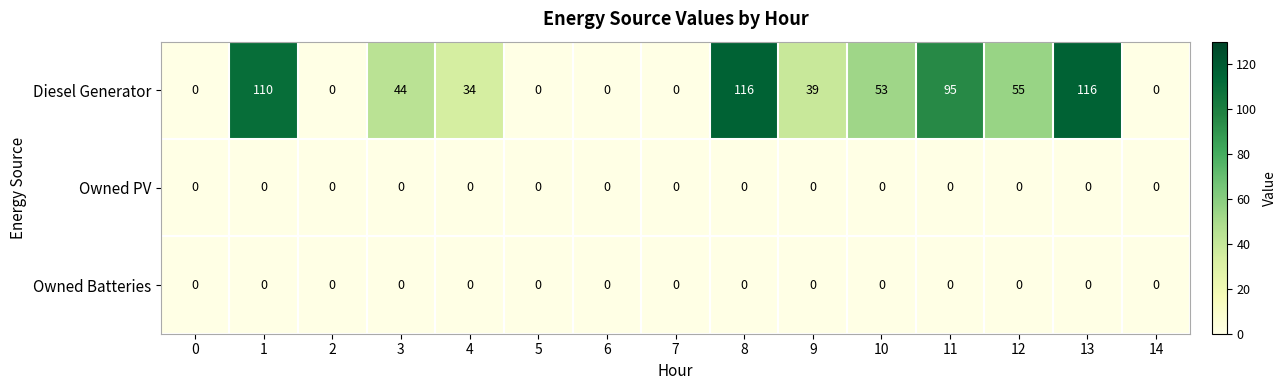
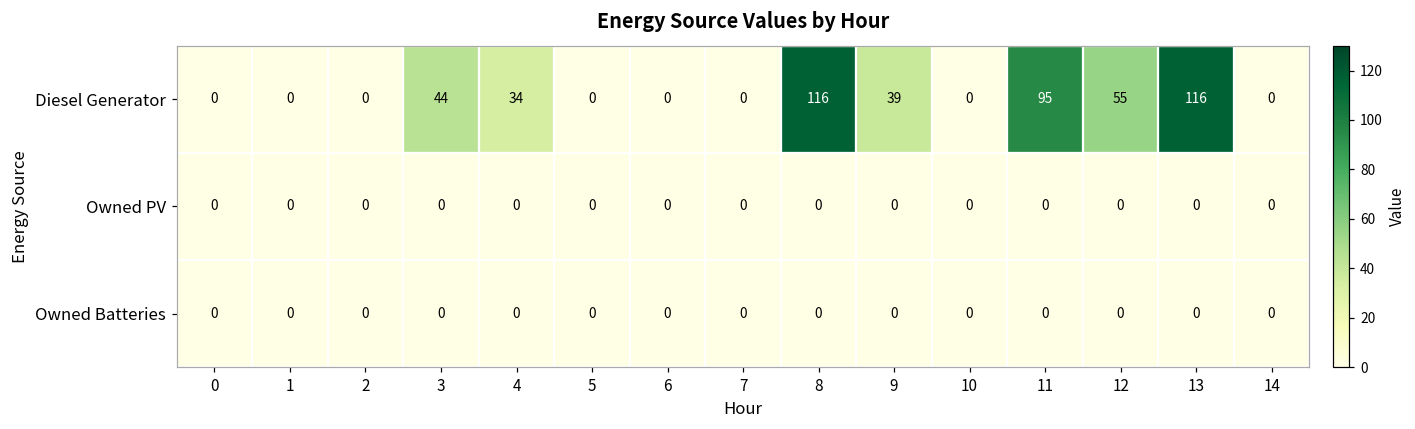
  {
    "Diesel Generator": {
      "0": 0,
-     "1": 110,
+     "1": 0,
      "2": 0,
      "3": 44,
      "4": 34,
      "5": 0,
      "6": 0,
      "7": 0,
      "8": 116,
      "9": 39,
-     "10": 53,
+     "10": 0,
      "11": 95,
      "12": 55,
      "13": 116,
      "14": 0
    },
    "Owned PV": {
      "0": 0,
      "1": 0,
      "2": 0,
      "3": 0,
      "4": 0,
      "5": 0,
      "6": 0,
      "7": 0,
      "8": 0,
      "9": 0,
      "10": 0,
      "11": 0,
      "12": 0,
      "13": 0,
      "14": 0
    },
    "Owned Batteries": {
      "0": 0,
      "1": 0,
      "2": 0,
      "3": 0,
      "4": 0,
      "5": 0,
      "6": 0,
      "7": 0,
      "8": 0,
      "9": 0,
      "10": 0,
      "11": 0,
      "12": 0,
      "13": 0,
      "14": 0
    }
  }
